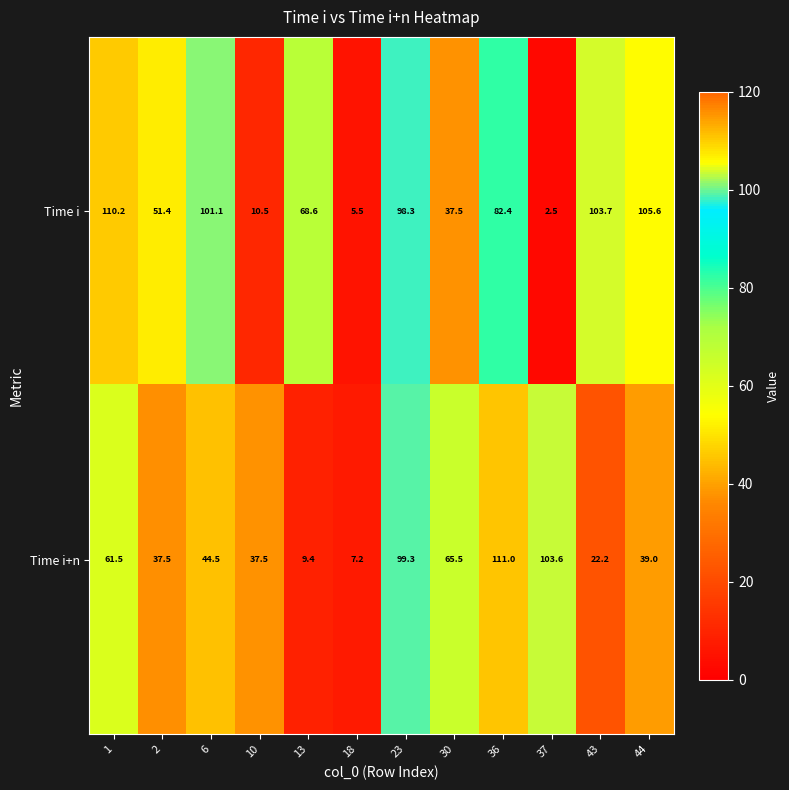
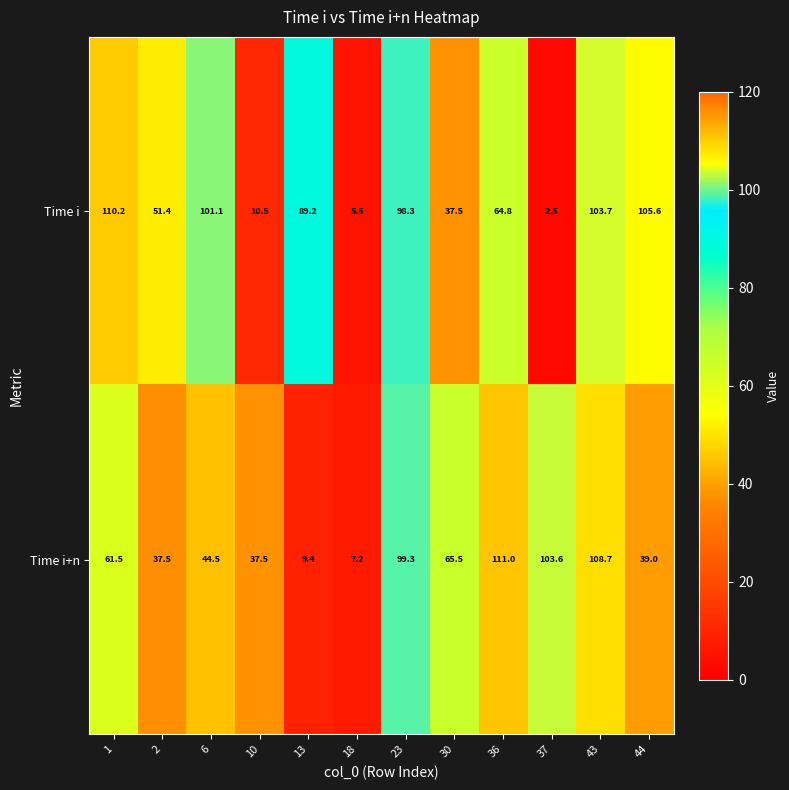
  {
    "Time i": {
      "1": 110.2,
      "2": 51.4,
      "6": 101.1,
      "10": 10.5,
-     "13": 68.6,
+     "13": 89.2,
      "18": 5.5,
      "23": 98.3,
      "30": 37.5,
-     "36": 82.4,
+     "36": 64.8,
      "37": 2.5,
      "43": 103.7,
      "44": 105.6
    },
    "Time i+n": {
      "1": 61.5,
      "2": 37.5,
      "6": 44.5,
      "10": 37.5,
      "13": 9.4,
      "18": 7.2,
      "23": 99.3,
      "30": 65.5,
      "36": 111.0,
      "37": 103.6,
-     "43": 22.2,
+     "43": 108.7,
      "44": 39.0
    }
  }
